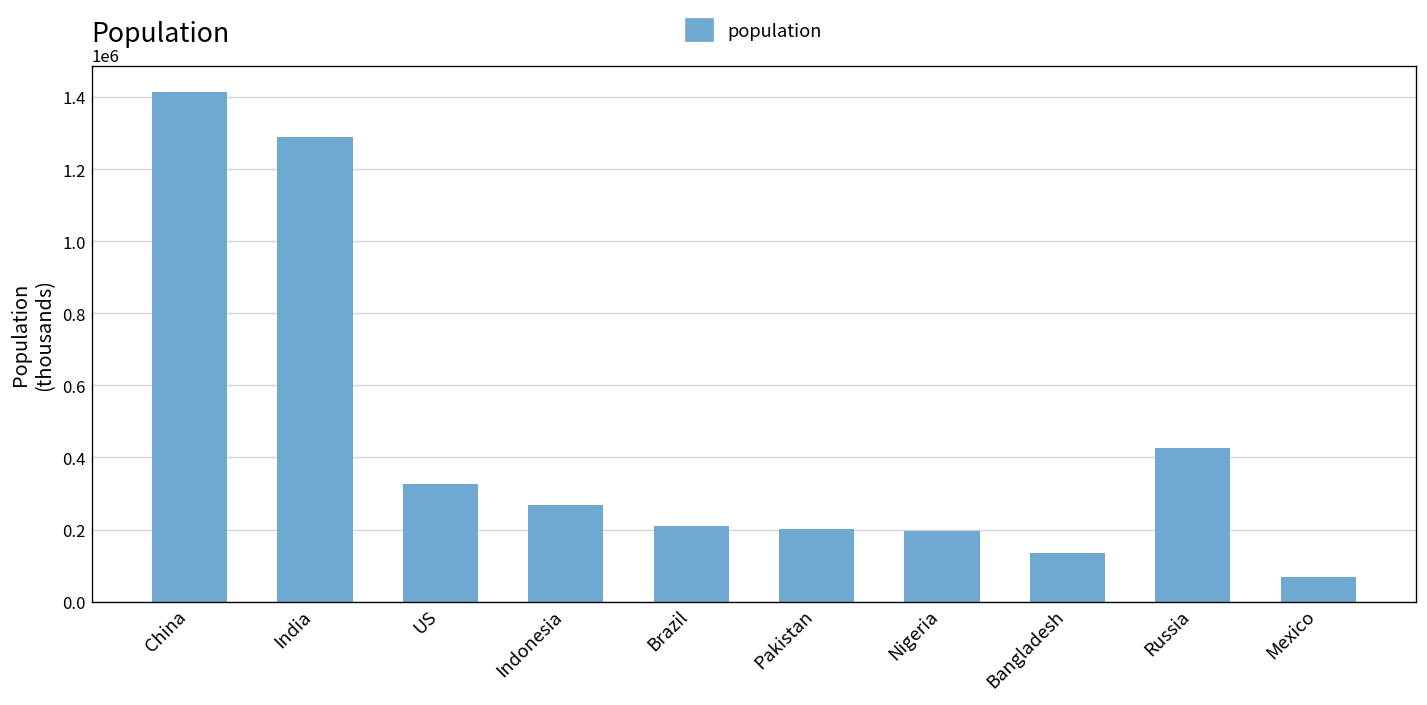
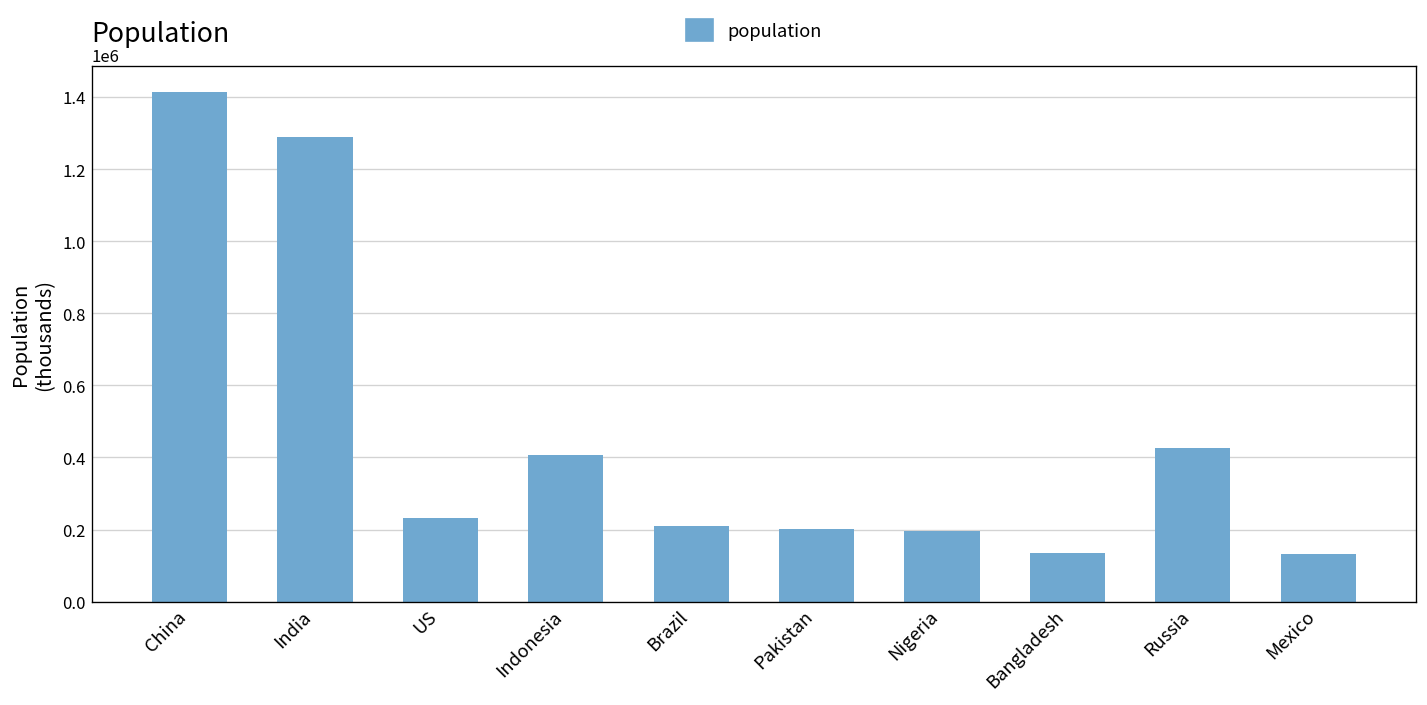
  {
    "China": 1420000,
    "India": 1290000,
-   "US": 330000,
-   "Indonesia": 270000,
+   "US": 230000,
+   "Indonesia": 410000,
    "Brazil": 210000,
    "Pakistan": 200000,
    "Nigeria": 200000,
    "Bangladesh": 140000,
    "Russia": 430000,
-   "Mexico": 70000
+   "Mexico": 130000
  }
